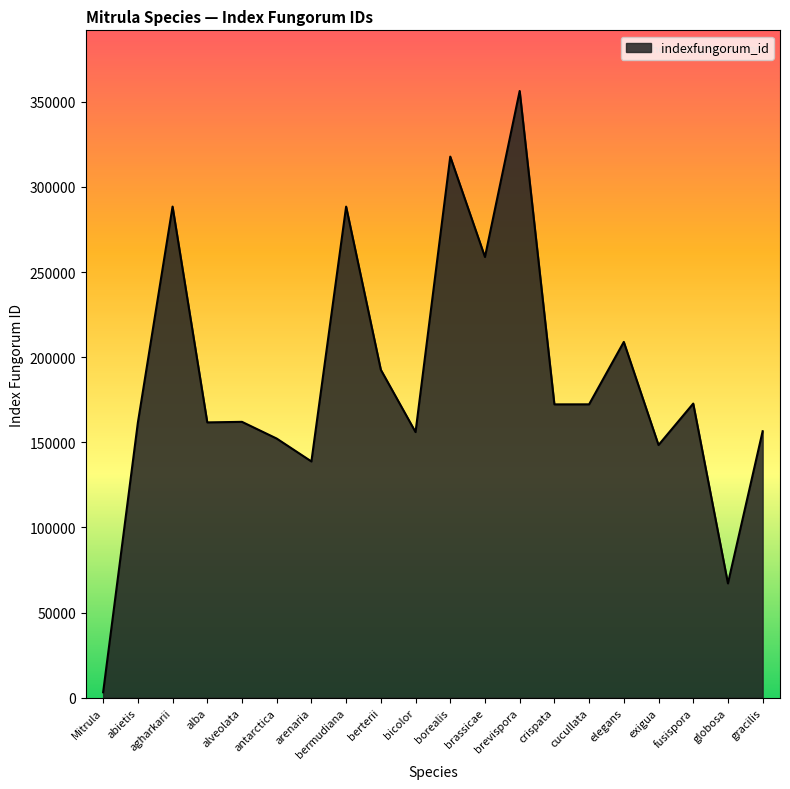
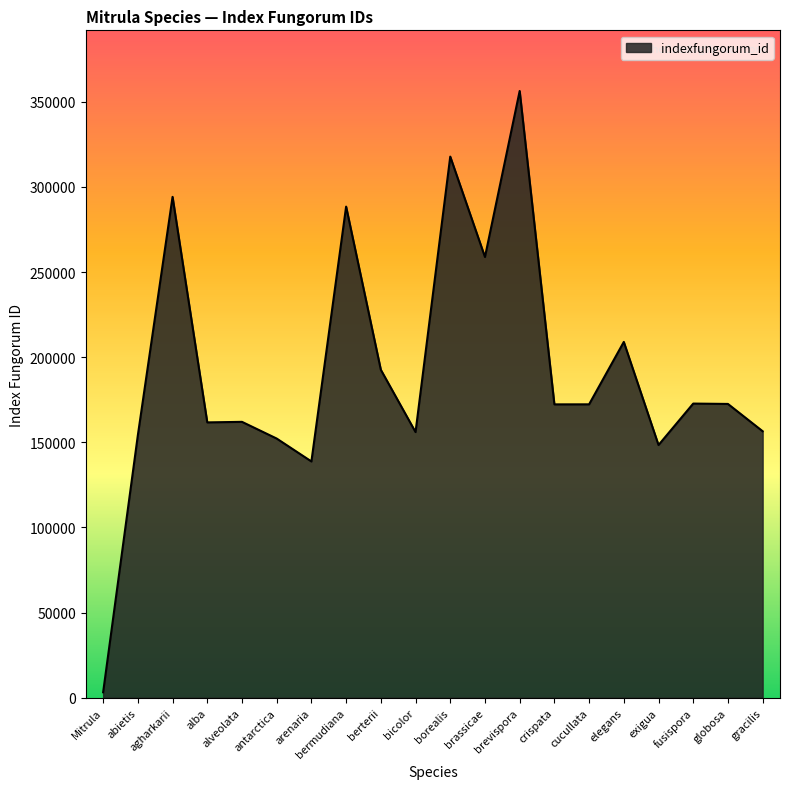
  {
    "Mitrula": 3000,
-   "abietis": 161000,
-   "agharkarii": 288000,
+   "abietis": 154000,
+   "agharkarii": 294000,
    "alba": 162000,
    "alveolata": 162000,
    "antarctica": 152000,
    "arenaria": 139000,
    "bermudiana": 288000,
    "berterii": 193000,
    "bicolor": 156000,
    "borealis": 318000,
    "brassicae": 259000,
    "brevispora": 356000,
    "crispata": 172000,
    "cucullata": 172000,
    "elegans": 209000,
    "exigua": 148000,
    "fusispora": 173000,
-   "globosa": 67000,
+   "globosa": 173000,
    "gracilis": 156000
  }
